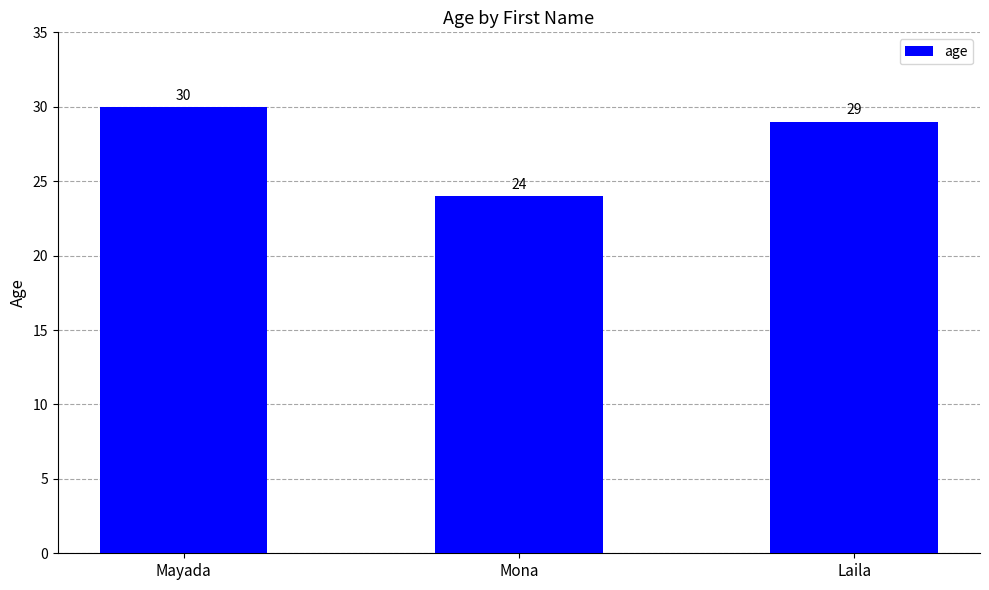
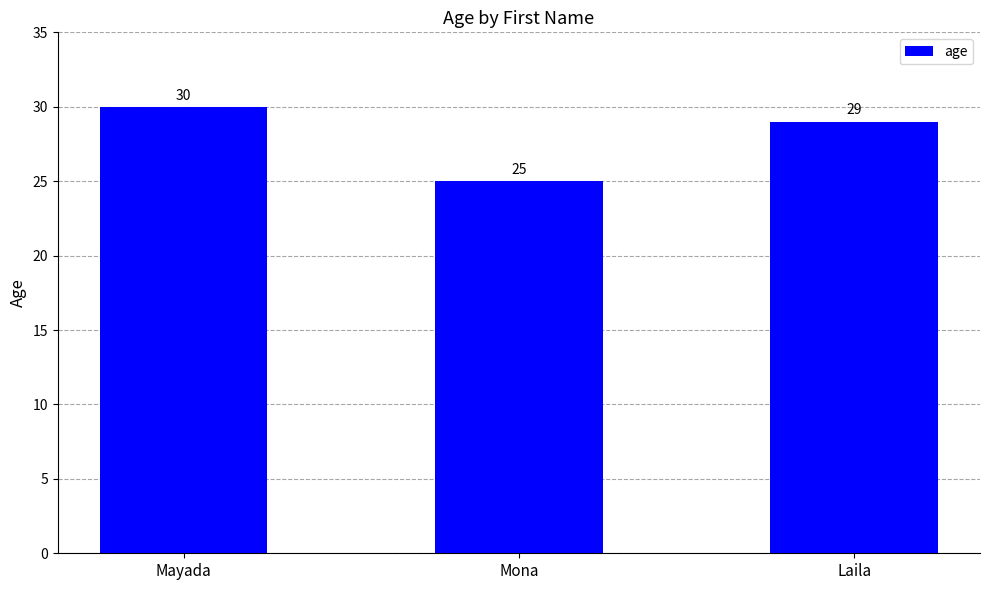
  {
    "Mayada": 30,
-   "Mona": 24,
+   "Mona": 25,
    "Laila": 29
  }
